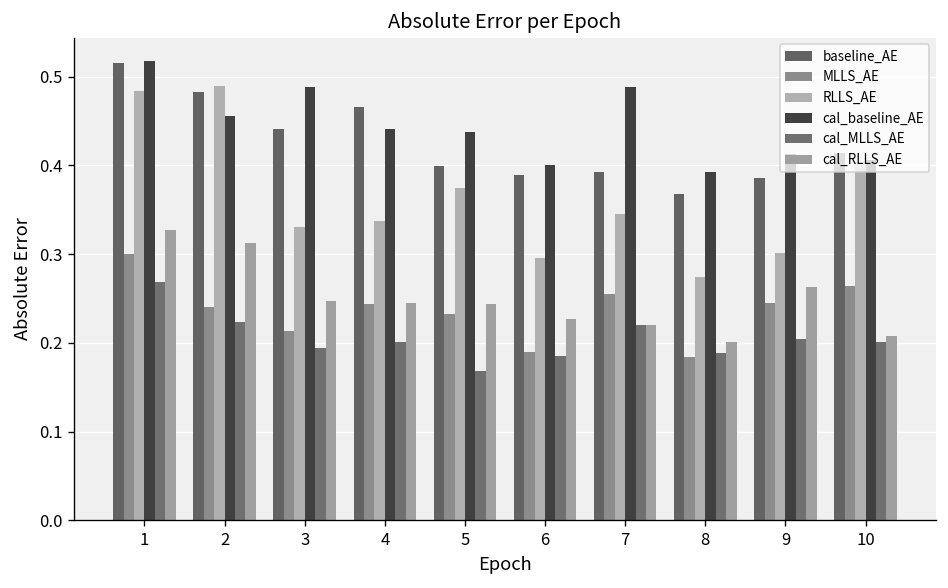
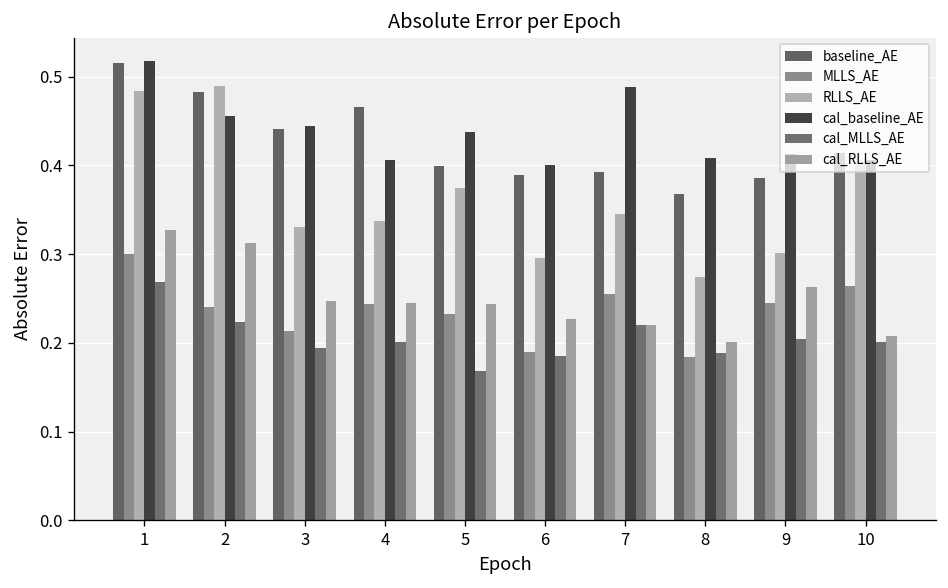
  {
    "cal_baseline_AE": {
      "1": 0.52,
      "2": 0.46,
-     "3": 0.49,
-     "4": 0.44,
+     "3": 0.44,
+     "4": 0.41,
      "5": 0.44,
      "6": 0.40,
      "7": 0.49,
-     "8": 0.39
+     "8": 0.41
    }
  }
